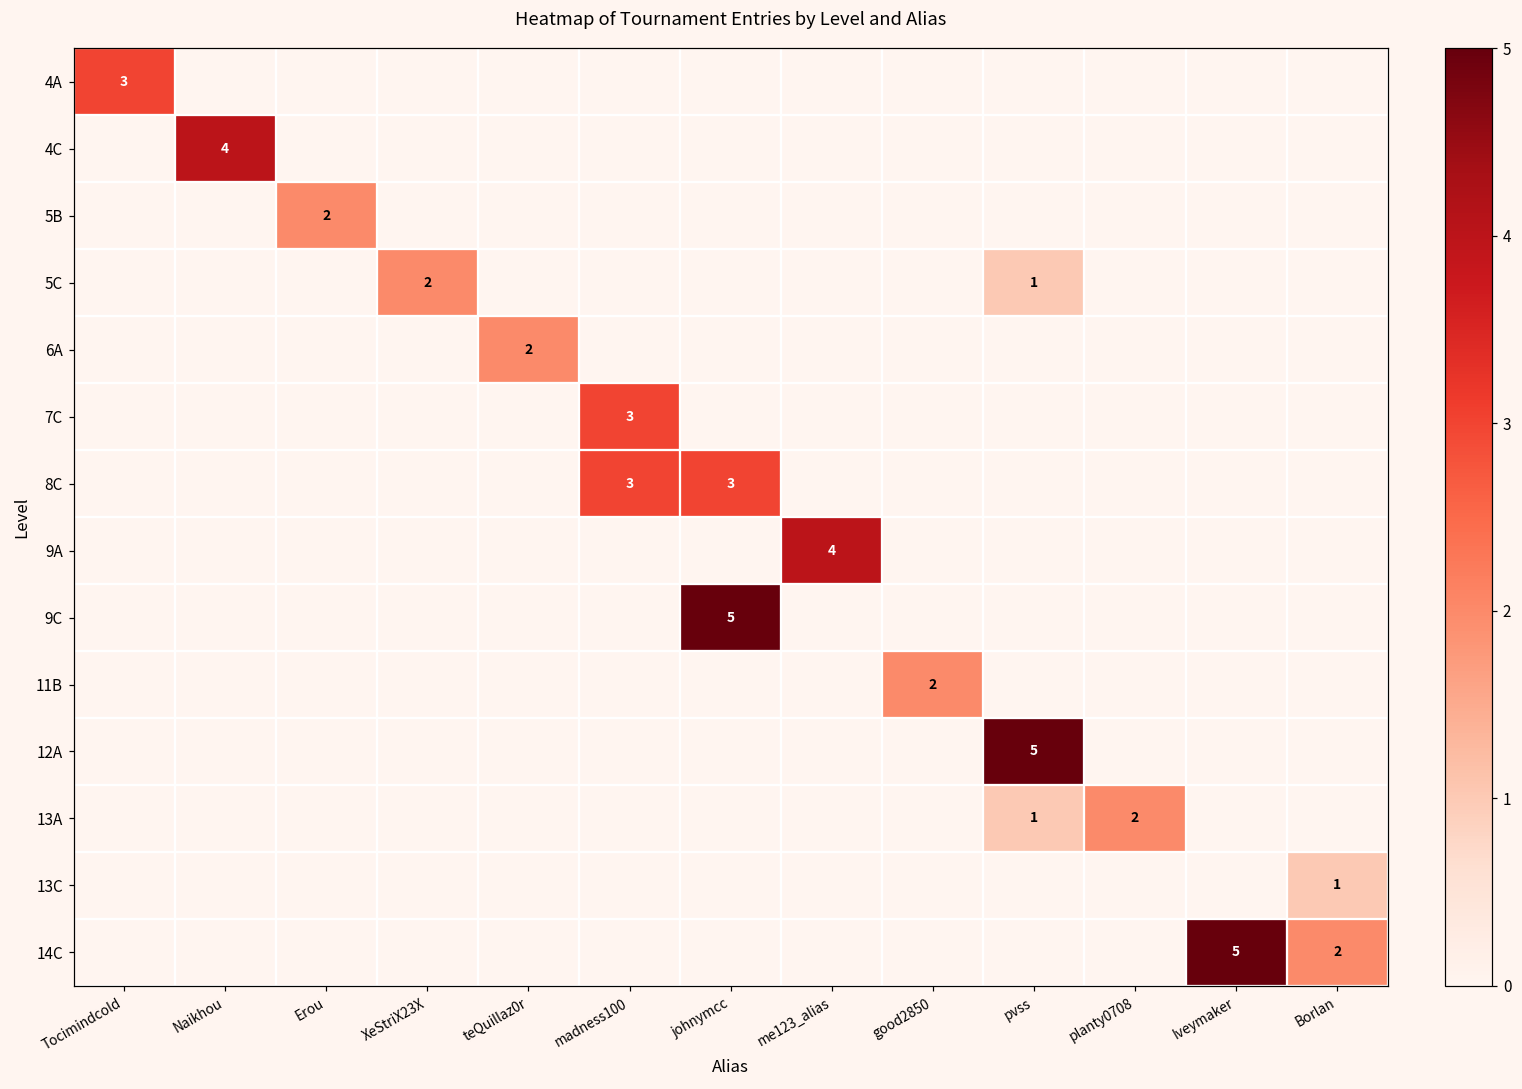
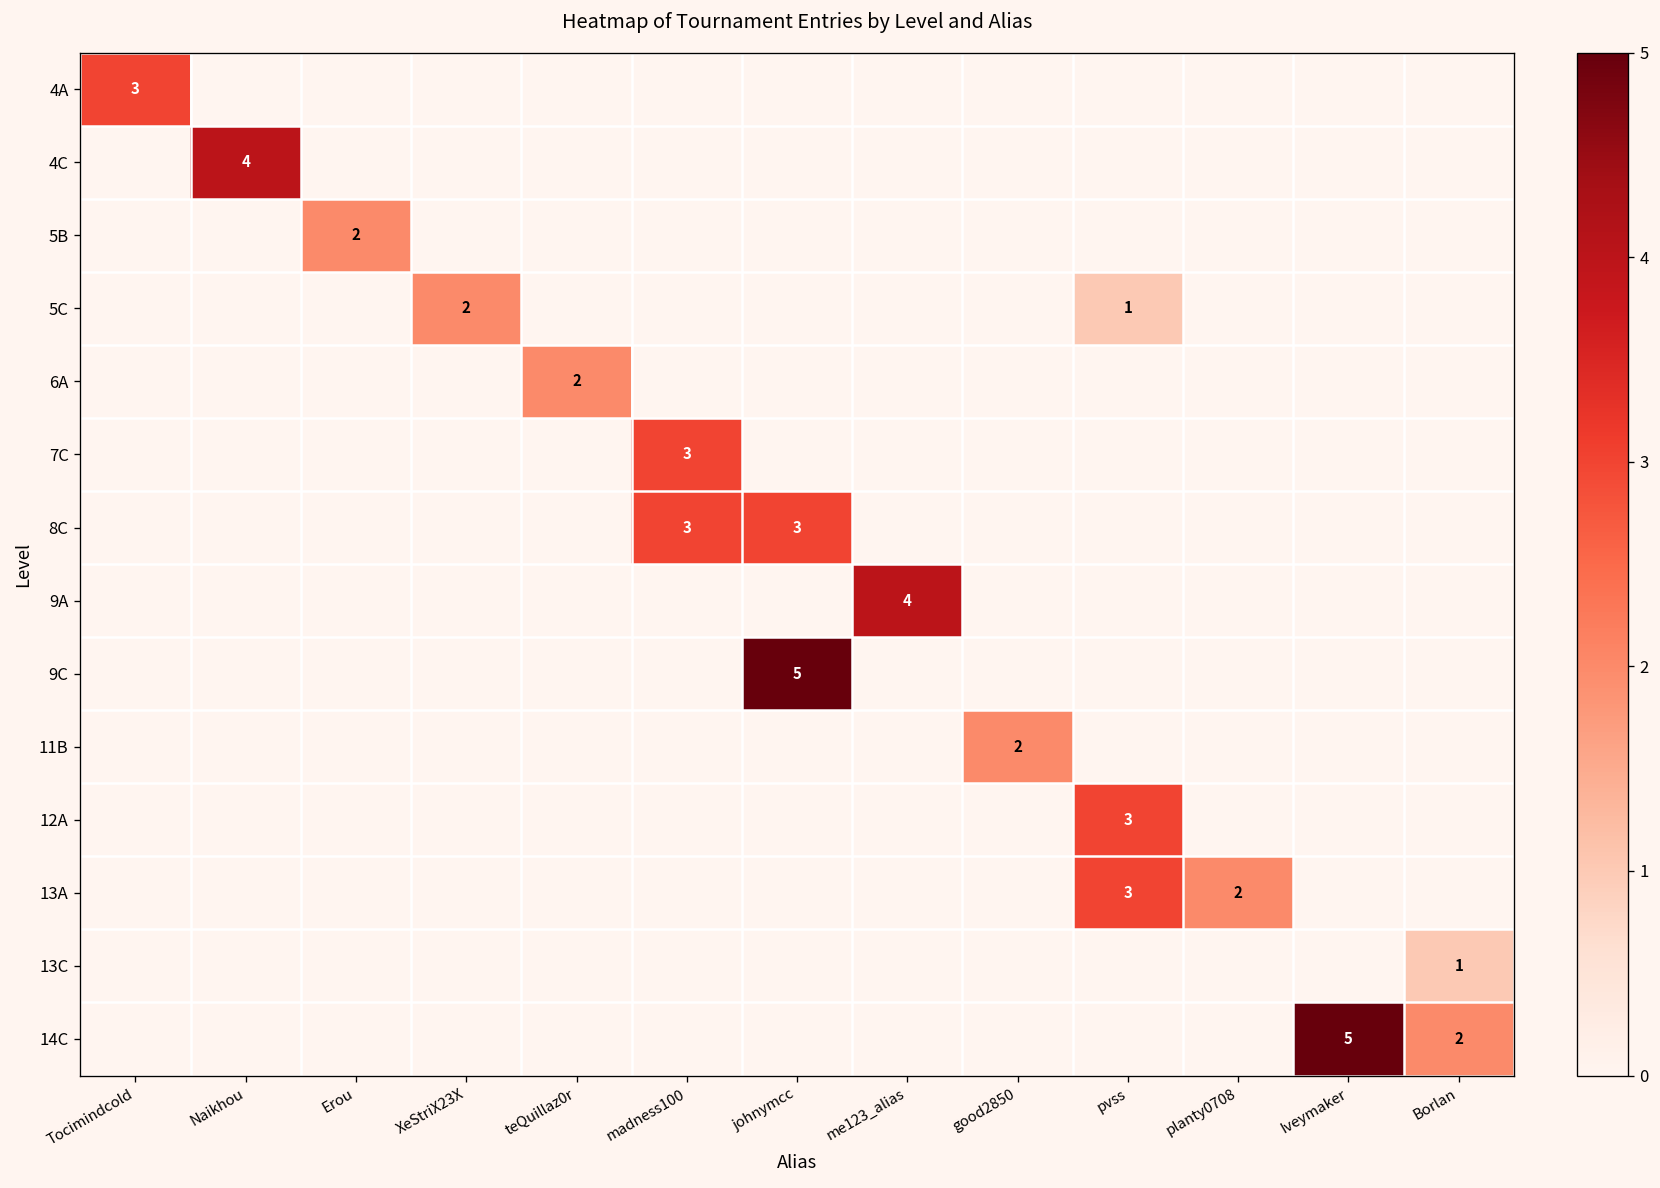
  {
    "4A": {
      "Tocimindcold": 3
    },
    "4C": {
      "Naikhou": 4
    },
    "5B": {
      "Erou": 2
    },
    "5C": {
      "XeStriX23X": 2,
      "pvss": 1
    },
    "6A": {
      "teQuillaz0r": 2
    },
    "7C": {
      "madness100": 3
    },
    "8C": {
      "madness100": 3,
      "johnymcc": 3
    },
    "9A": {
      "me123_alias": 4
    },
    "9C": {
      "johnymcc": 5
    },
    "11B": {
      "good2850": 2
    },
    "12A": {
-     "pvss": 5
+     "pvss": 3
    },
    "13A": {
-     "pvss": 1,
+     "pvss": 3,
      "planty0708": 2
    },
    "13C": {
      "Borlan": 1
    },
    "14C": {
      "Iveymaker": 5,
      "Borlan": 2
    }
  }
